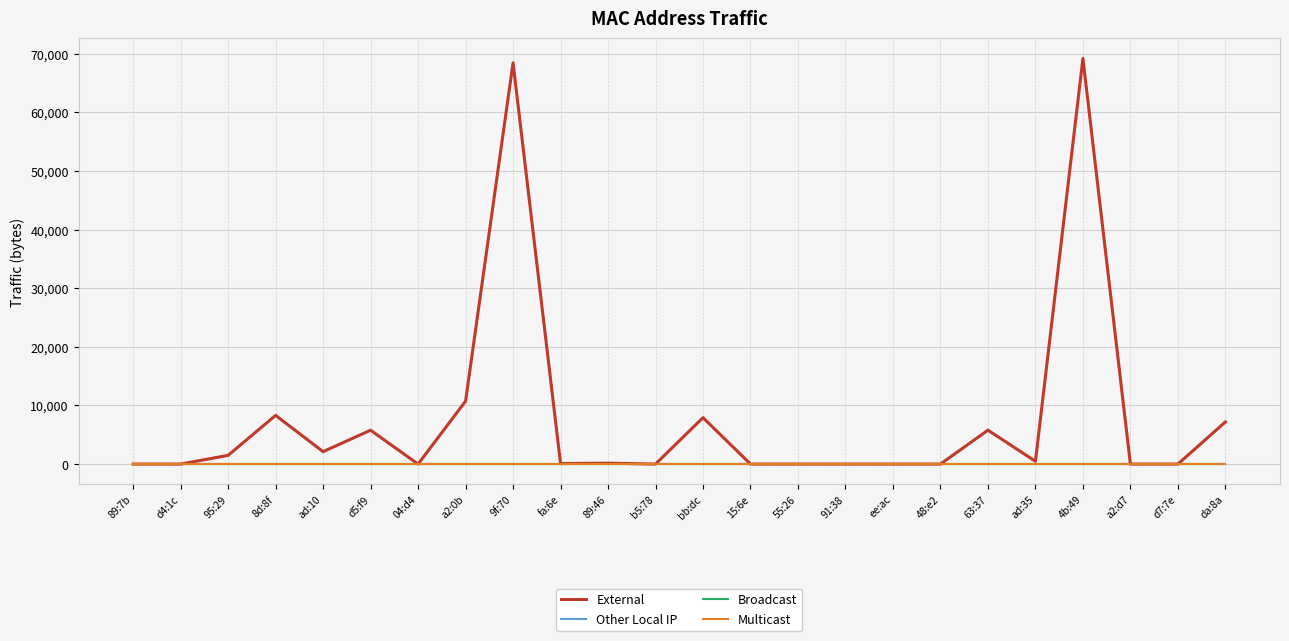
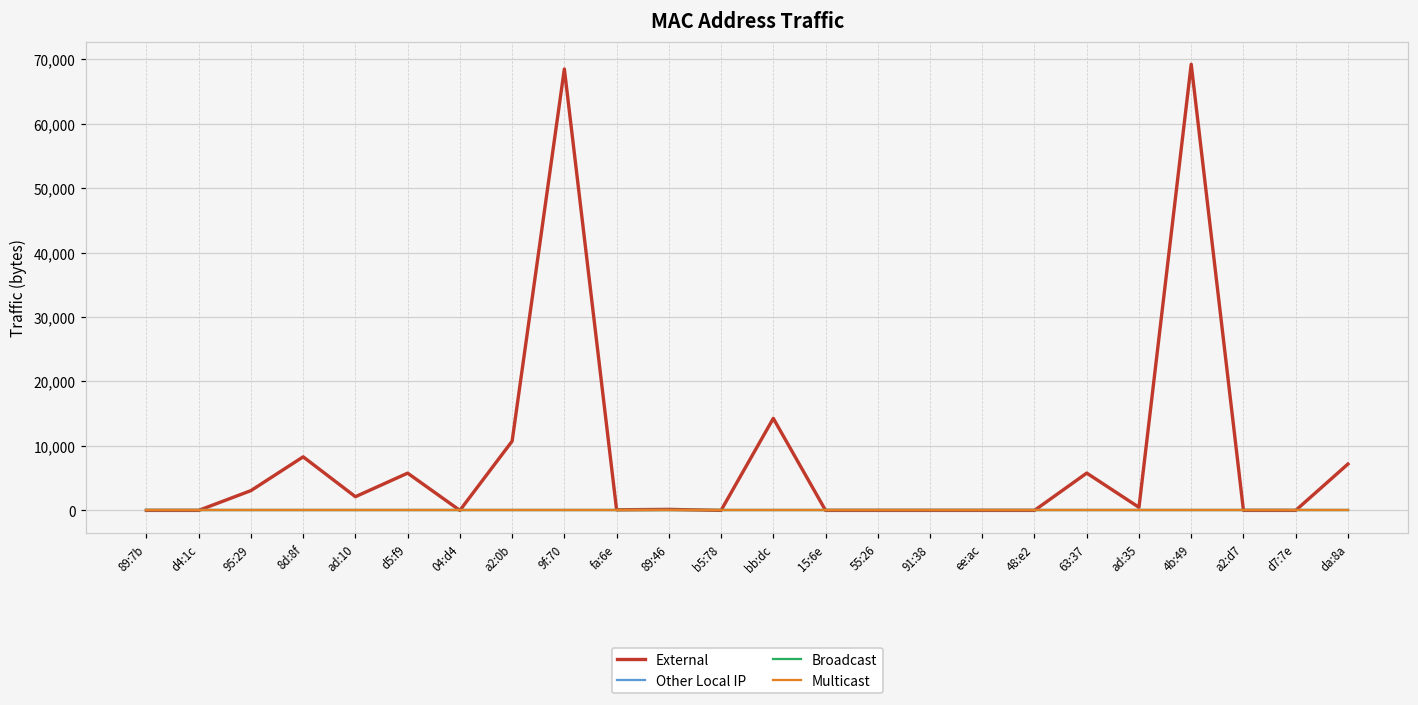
  {
    "External": {
-     "95:29": "1,000",
+     "95:29": "3,000",
      "8d:8f": "8,000",
      "ad:10": "2,000",
      "d5:f9": "6,000",
      "a2:0b": "11,000",
      "9f:70": "68,000",
-     "bb:dc": "8,000",
+     "bb:dc": "14,000",
      "63:37": "6,000",
      "ad:35": "0",
      "4b:49": "69,000",
      "da:8a": "7,000"
    },
    "Multicast": {
      "95:29": "0",
      "8d:8f": "0",
      "ad:10": "0",
      "d5:f9": "0",
      "a2:0b": "0",
      "9f:70": "0",
      "bb:dc": "0",
      "63:37": "0",
      "ad:35": "0",
      "4b:49": "0",
      "da:8a": "0"
    }
  }
